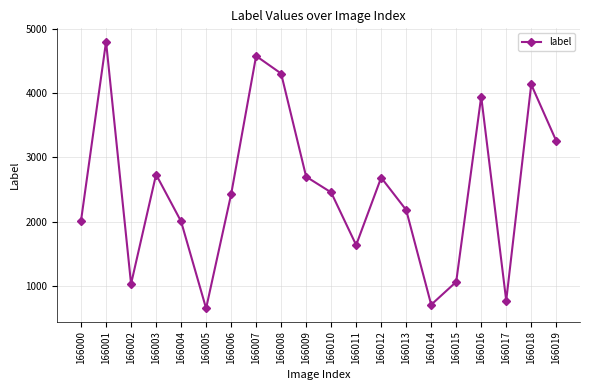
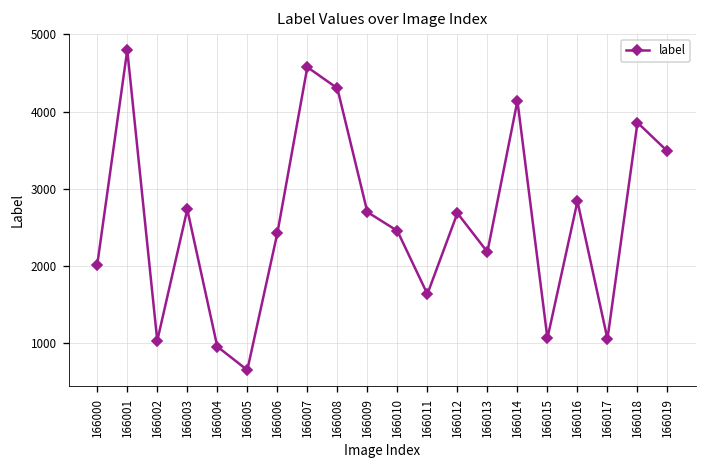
  {
    "166000": 2000,
    "166001": 4800,
    "166002": 1000,
    "166003": 2700,
-   "166004": 2000,
+   "166004": 1000,
    "166005": 700,
    "166006": 2400,
    "166007": 4600,
    "166008": 4300,
    "166009": 2700,
    "166010": 2500,
    "166011": 1600,
    "166012": 2700,
    "166013": 2200,
-   "166014": 700,
+   "166014": 4100,
    "166015": 1100,
-   "166016": 3900,
-   "166017": 800,
-   "166018": 4100,
-   "166019": 3300
+   "166016": 2800,
+   "166017": 1100,
+   "166018": 3900,
+   "166019": 3500
  }
